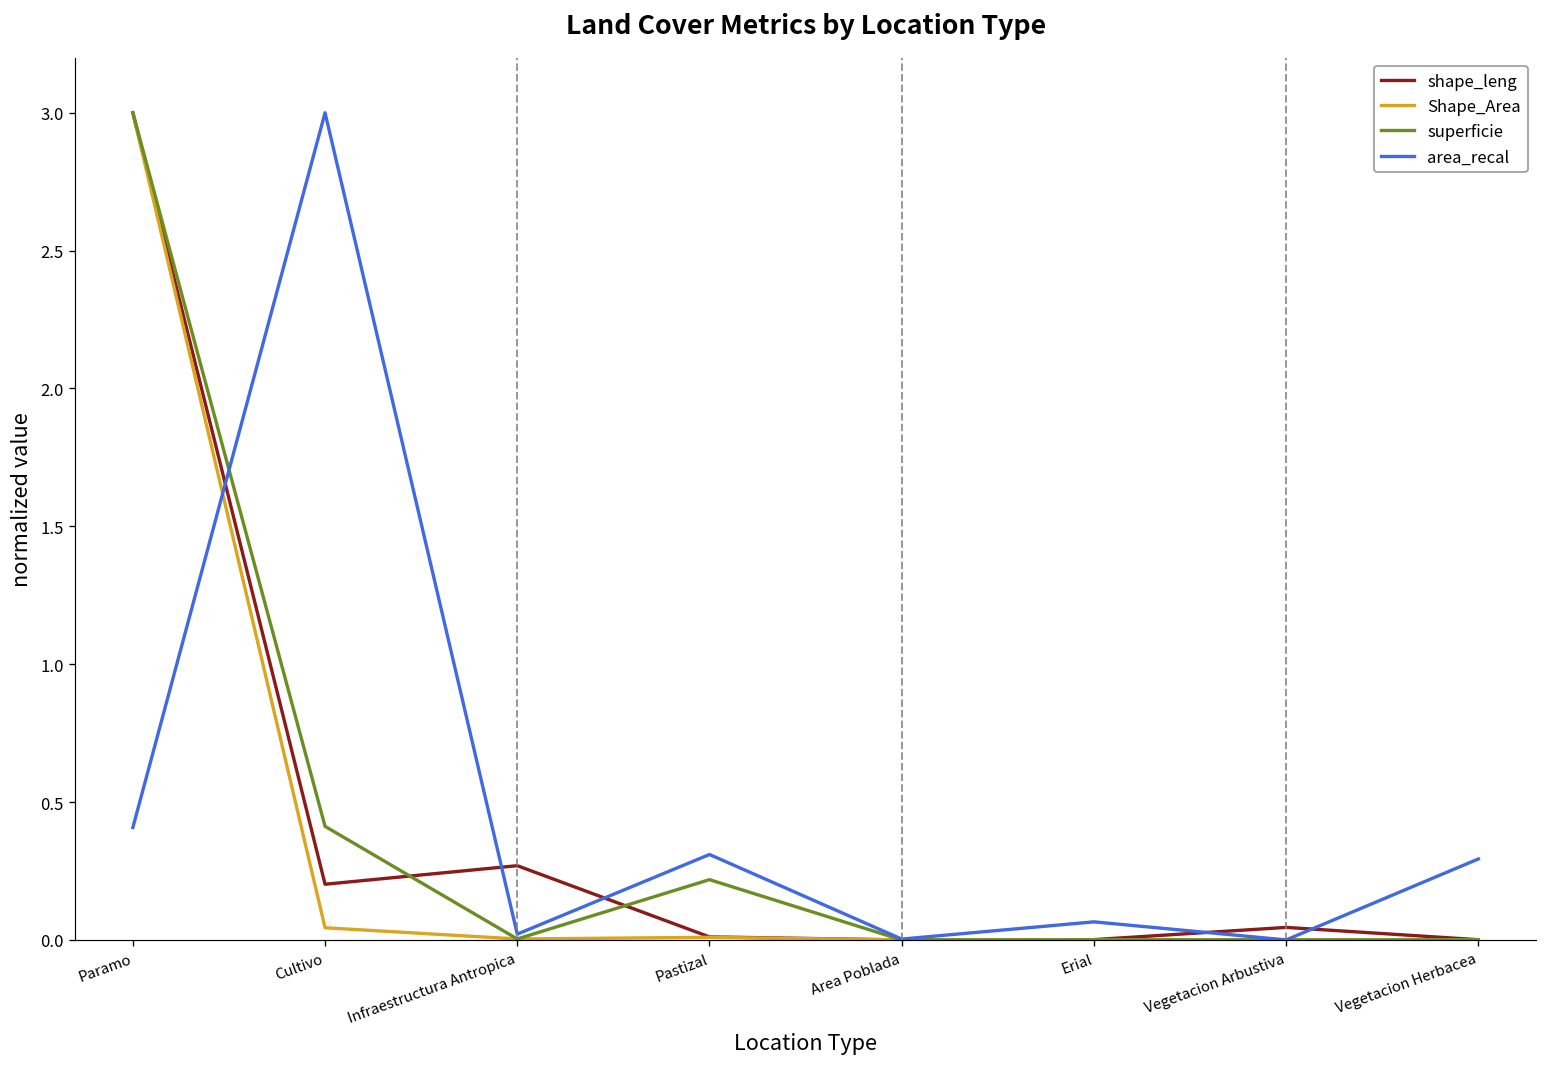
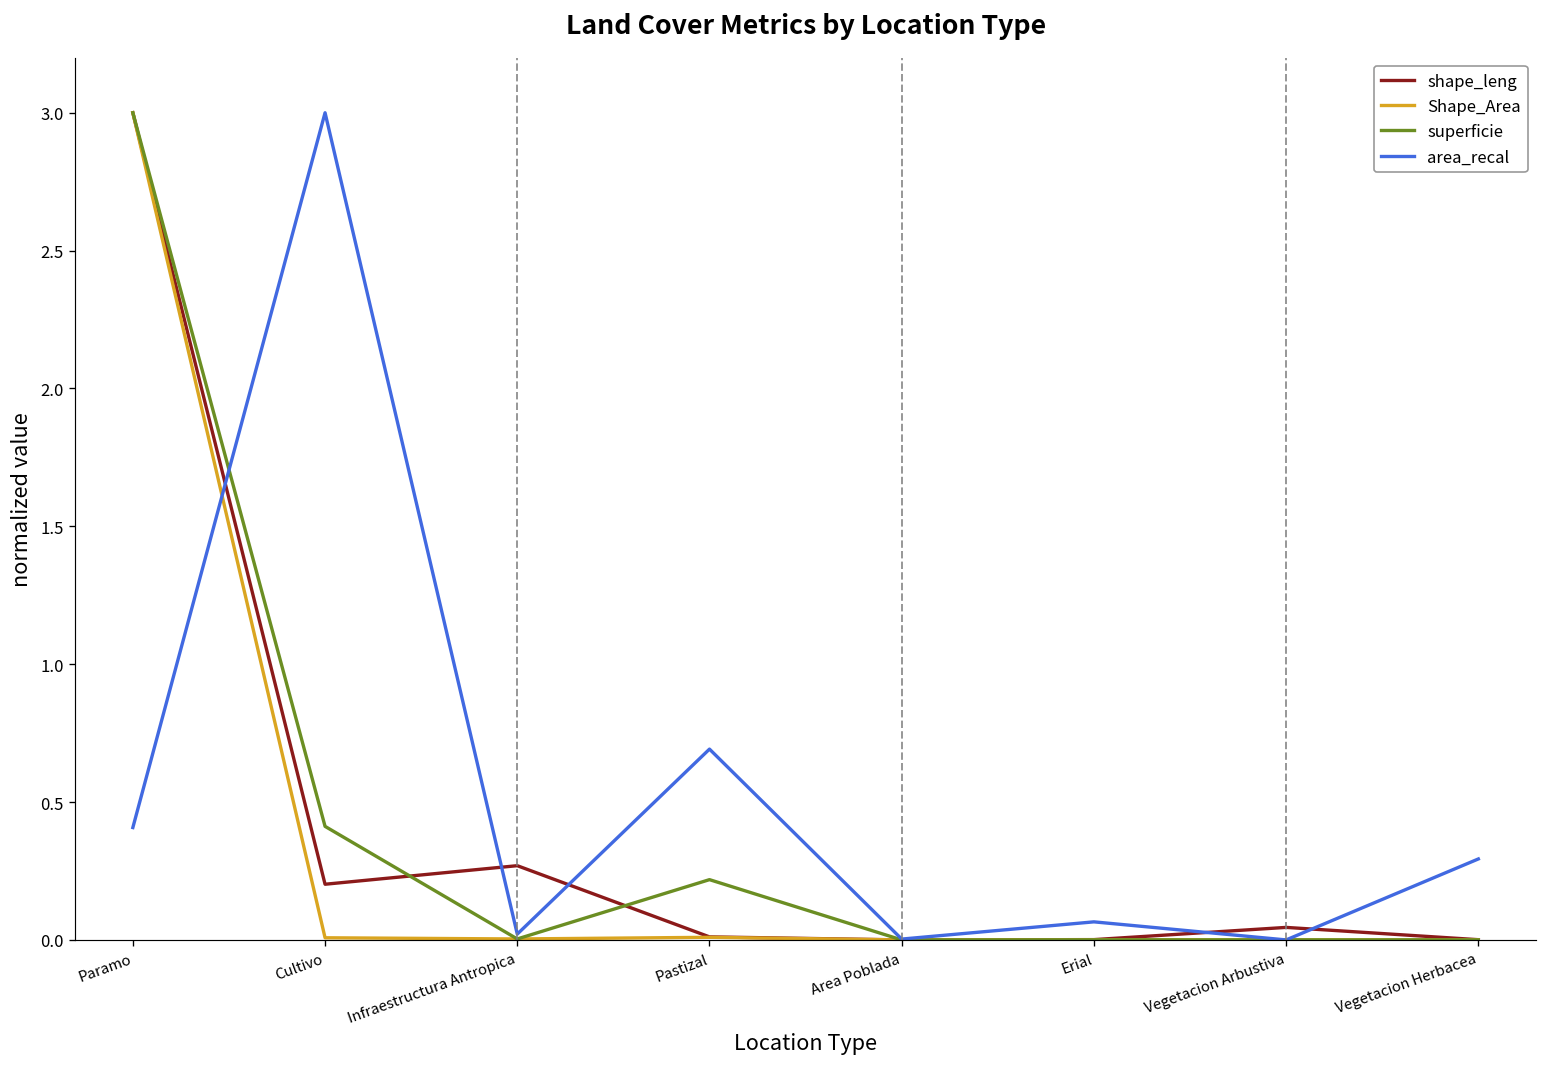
  {
    "shape_leng": {
      "Cultivo": 0.20,
      "Infraestructura Antropica": 0.27,
      "Vegetacion Arbustiva": 0.05
    },
    "Shape_Area": {
-     "Cultivo": 0.04
+     "Cultivo": 0.01
    },
    "superficie": {
      "Cultivo": 0.41,
      "Pastizal": 0.22
    },
    "area_recal": {
      "Paramo": 0.41,
      "Cultivo": 3.00,
      "Infraestructura Antropica": 0.02,
-     "Pastizal": 0.31,
+     "Pastizal": 0.69,
      "Erial": 0.07,
      "Vegetacion Herbacea": 0.29
    }
  }
